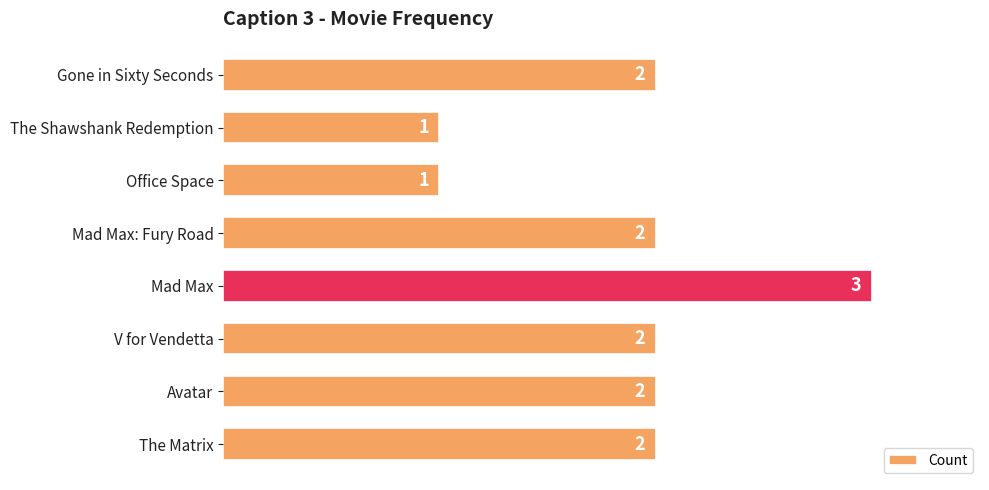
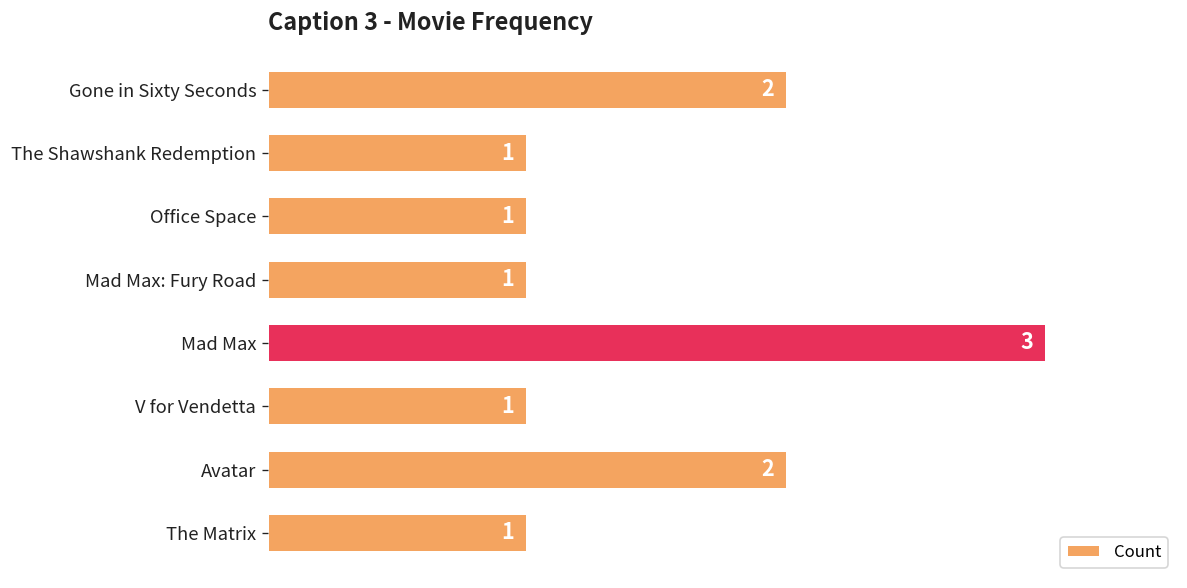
  {
    "Gone in Sixty Seconds": 2,
    "The Shawshank Redemption": 1,
    "Office Space": 1,
-   "Mad Max: Fury Road": 2,
+   "Mad Max: Fury Road": 1,
    "Mad Max": 3,
-   "V for Vendetta": 2,
+   "V for Vendetta": 1,
    "Avatar": 2,
-   "The Matrix": 2
+   "The Matrix": 1
  }
